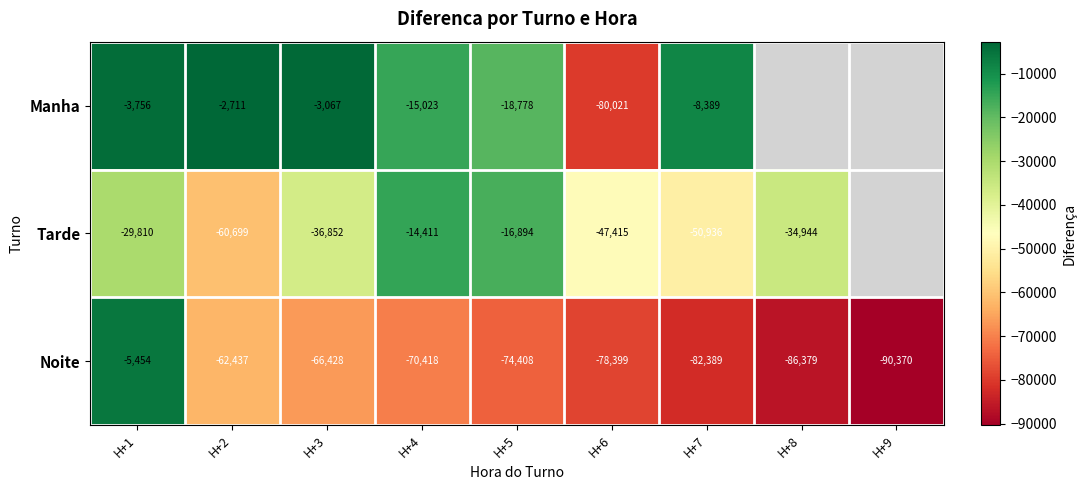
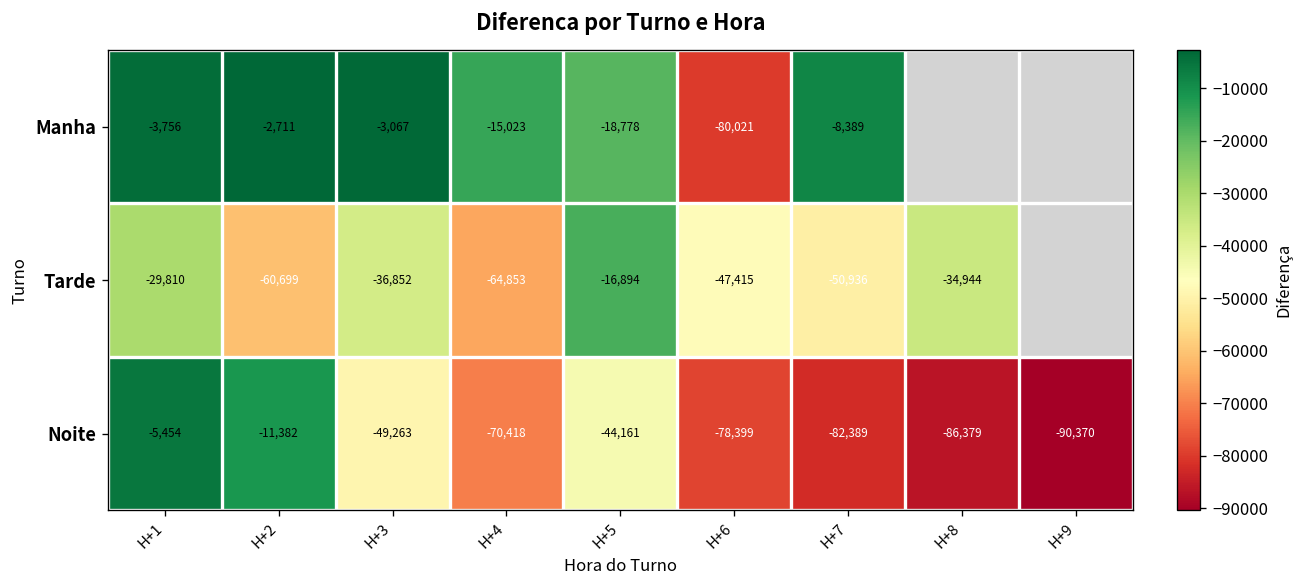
  {
    "Manha": {
      "H+1": "-3,756",
      "H+2": "-2,711",
      "H+3": "-3,067",
      "H+4": "-15,023",
      "H+5": "-18,778",
      "H+6": "-80,021",
      "H+7": "-8,389"
    },
    "Tarde": {
      "H+1": "-29,810",
      "H+2": "-60,699",
      "H+3": "-36,852",
-     "H+4": "-14,411",
+     "H+4": "-64,853",
      "H+5": "-16,894",
      "H+6": "-47,415",
      "H+7": "-50,936",
      "H+8": "-34,944"
    },
    "Noite": {
      "H+1": "-5,454",
-     "H+2": "-62,437",
-     "H+3": "-66,428",
+     "H+2": "-11,382",
+     "H+3": "-49,263",
      "H+4": "-70,418",
-     "H+5": "-74,408",
+     "H+5": "-44,161",
      "H+6": "-78,399",
      "H+7": "-82,389",
      "H+8": "-86,379",
      "H+9": "-90,370"
    }
  }
